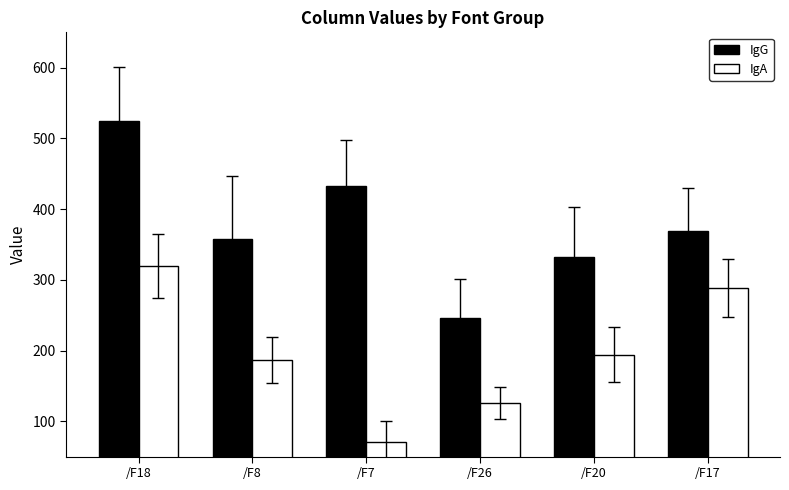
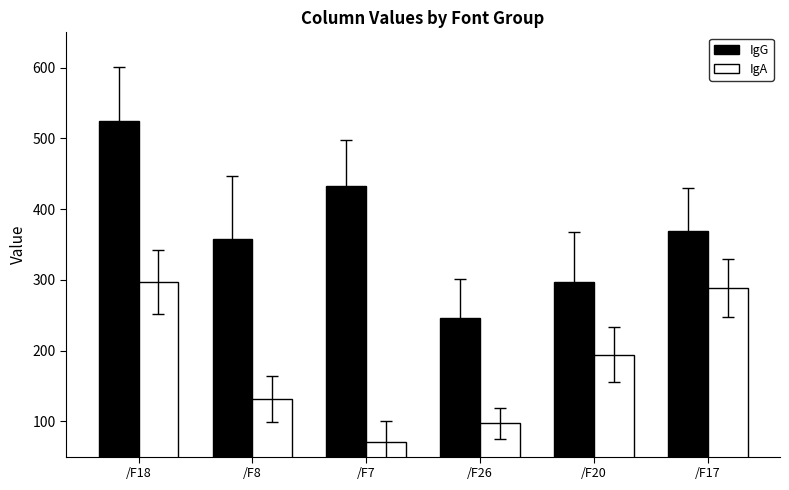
  {
    "IgG": {
      "/F18": 530,
      "/F8": 360,
      "/F7": 430,
      "/F26": 250,
-     "/F20": 330,
+     "/F20": 300,
      "/F17": 370
    },
    "IgA": {
-     "/F18": 320,
-     "/F8": 190,
+     "/F18": 300,
+     "/F8": 130,
      "/F7": 70,
-     "/F26": 130,
+     "/F26": 100,
      "/F20": 190,
      "/F17": 290
    }
  }
